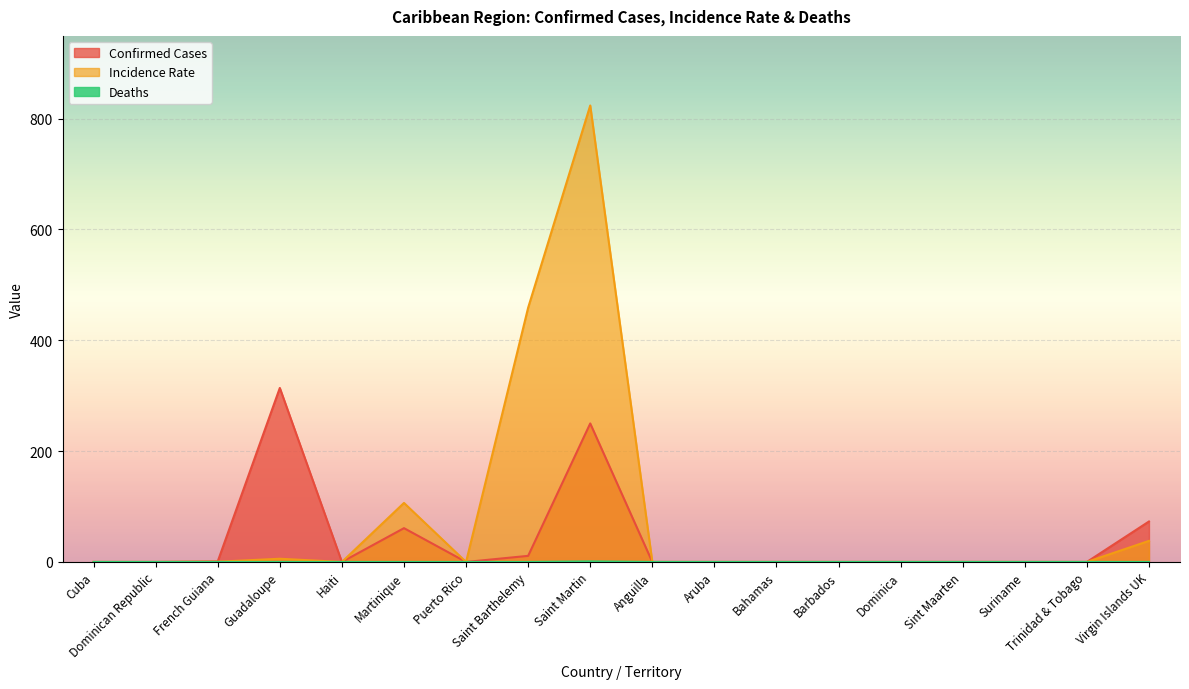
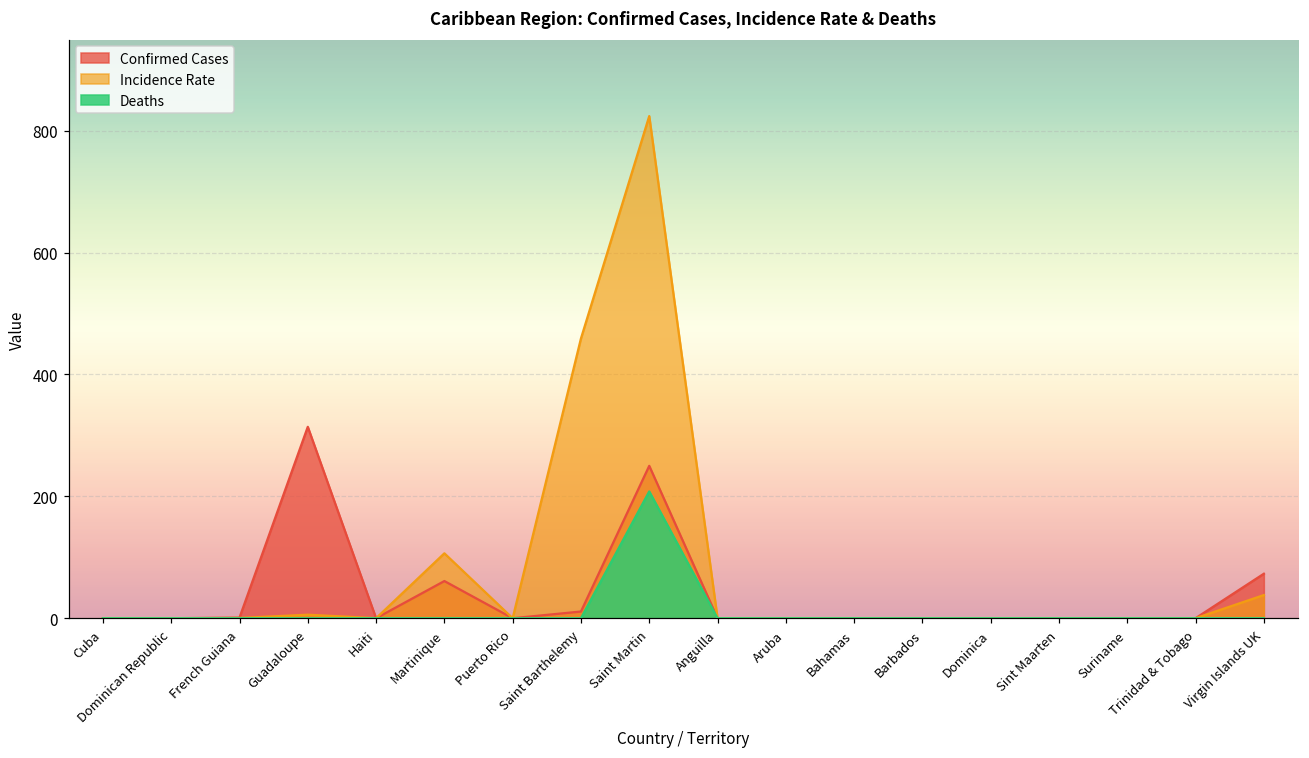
  {
    "Confirmed Cases": {
      "Guadaloupe": 310,
      "Martinique": 60,
      "Saint Barthelemy": 10,
      "Saint Martin": 250,
      "Virgin Islands UK": 70
    },
    "Incidence Rate": {
      "Guadaloupe": 10,
      "Martinique": 110,
      "Saint Barthelemy": 460,
      "Saint Martin": 820,
      "Virgin Islands UK": 40
    },
    "Deaths": {
      "Guadaloupe": 0,
      "Martinique": 0,
      "Saint Barthelemy": 0,
-     "Saint Martin": 0,
+     "Saint Martin": 210,
      "Virgin Islands UK": 0
    }
  }
